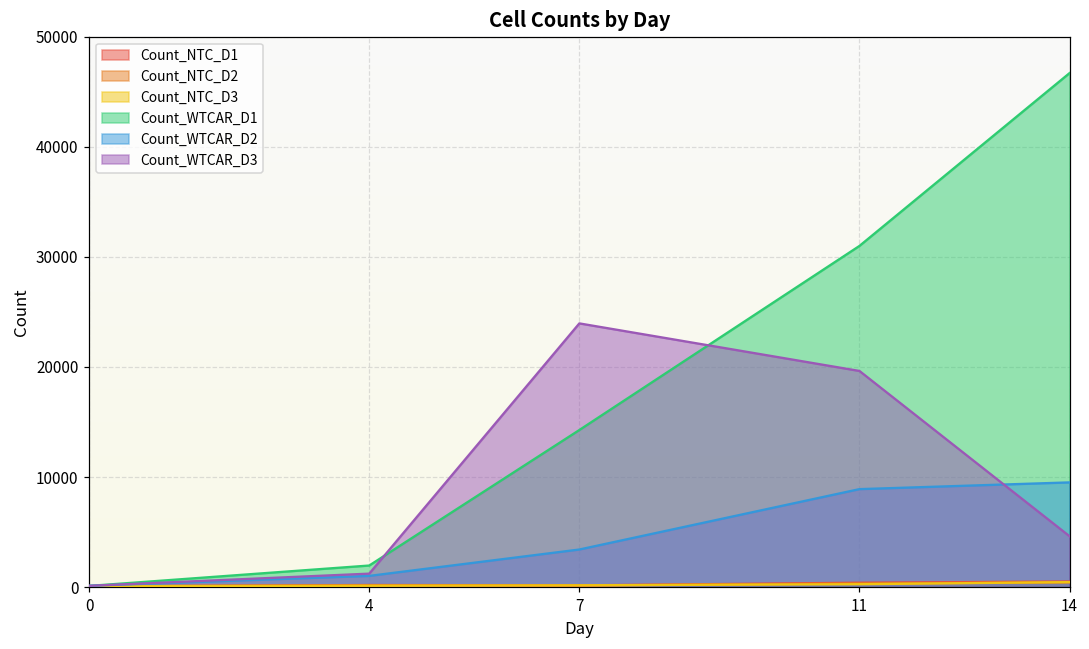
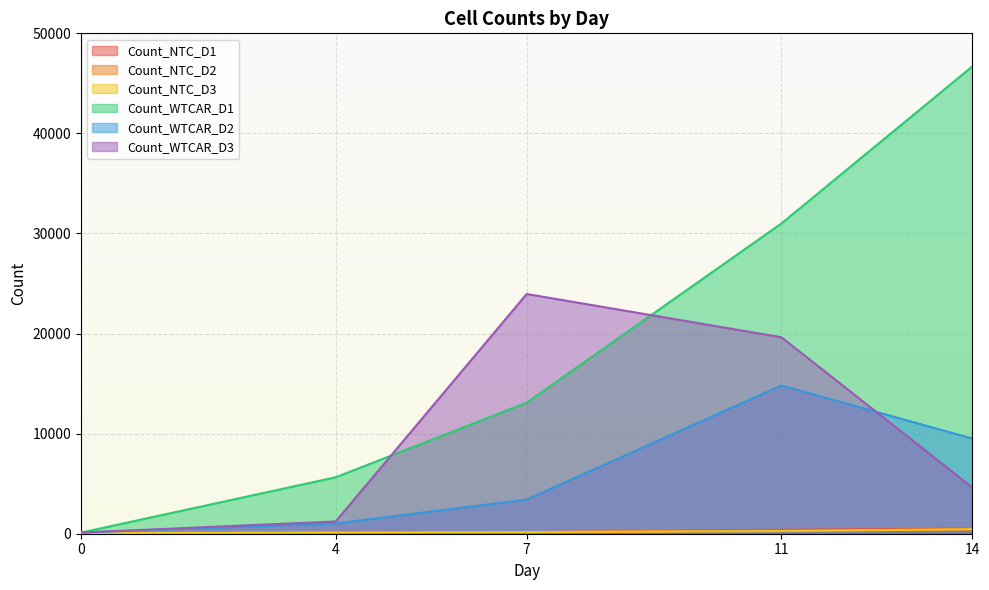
  {
    "Count_WTCAR_D1": {
-     "4": 2000,
-     "7": 14300,
+     "4": 5600,
+     "7": 13100,
      "11": 31000,
      "14": 46700
    },
    "Count_WTCAR_D2": {
      "7": 3400,
-     "11": 8900,
+     "11": 14800,
      "14": 9500
    },
    "Count_WTCAR_D3": {
      "7": 24000,
      "11": 19600,
      "14": 4600
    }
  }
